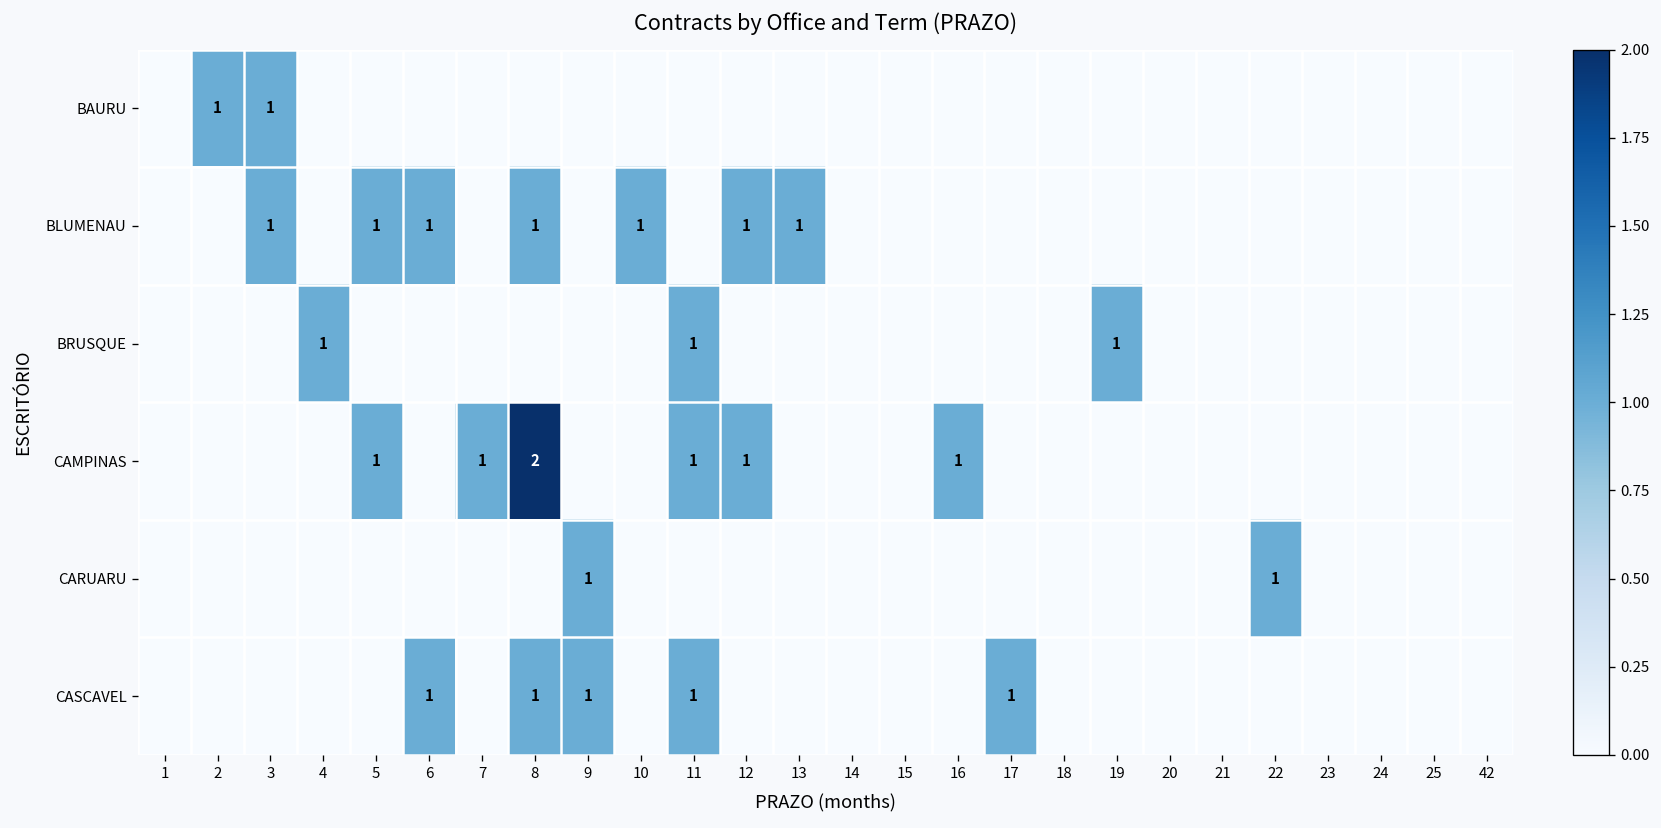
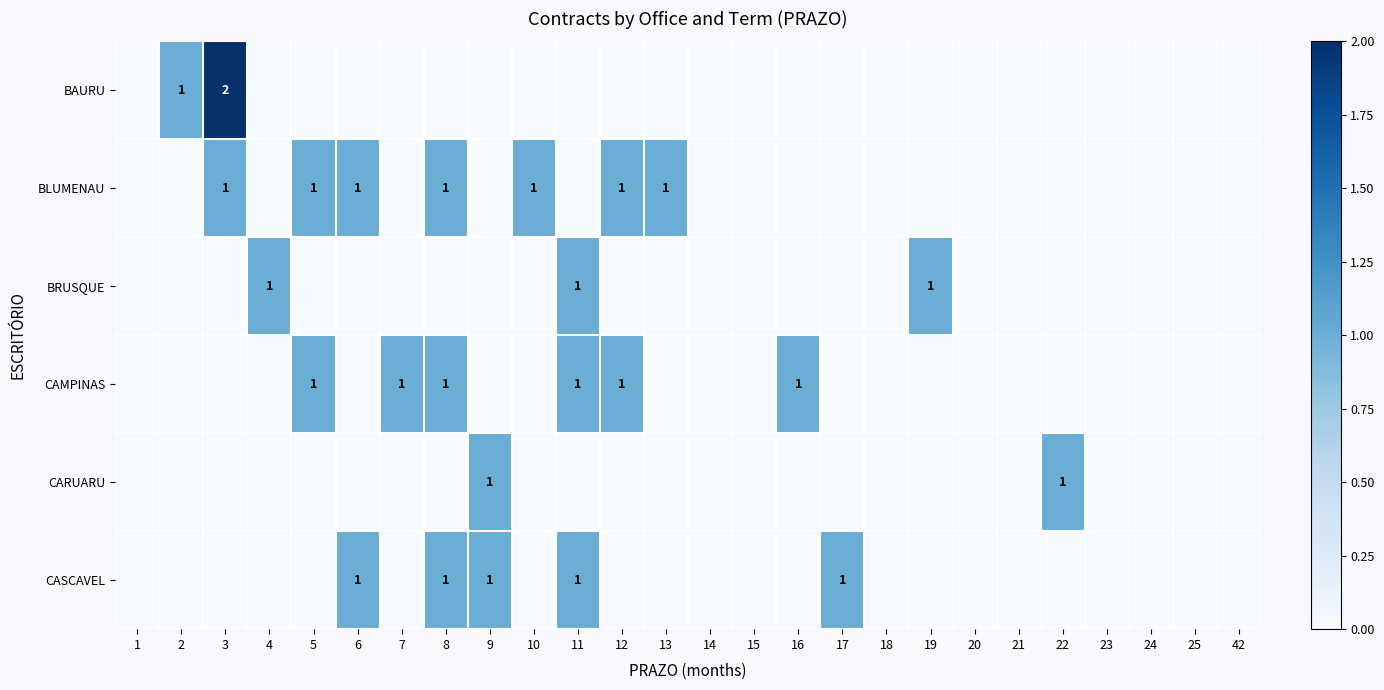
  {
    "BAURU": {
      "2": 1,
-     "3": 1
+     "3": 2
    },
    "BLUMENAU": {
      "3": 1,
      "5": 1,
      "6": 1,
      "8": 1,
      "10": 1,
      "12": 1,
      "13": 1
    },
    "BRUSQUE": {
      "4": 1,
      "11": 1,
      "19": 1
    },
    "CAMPINAS": {
      "5": 1,
      "7": 1,
-     "8": 2,
+     "8": 1,
      "11": 1,
      "12": 1,
      "16": 1
    },
    "CARUARU": {
      "9": 1,
      "22": 1
    },
    "CASCAVEL": {
      "6": 1,
      "8": 1,
      "9": 1,
      "11": 1,
      "17": 1
    }
  }
